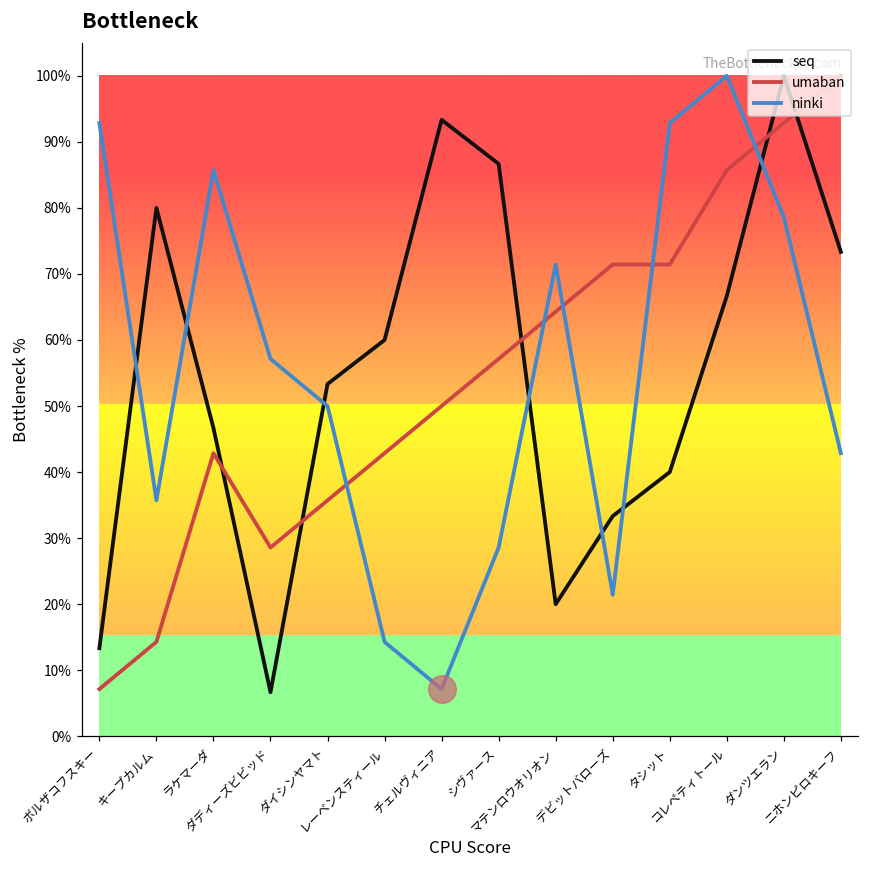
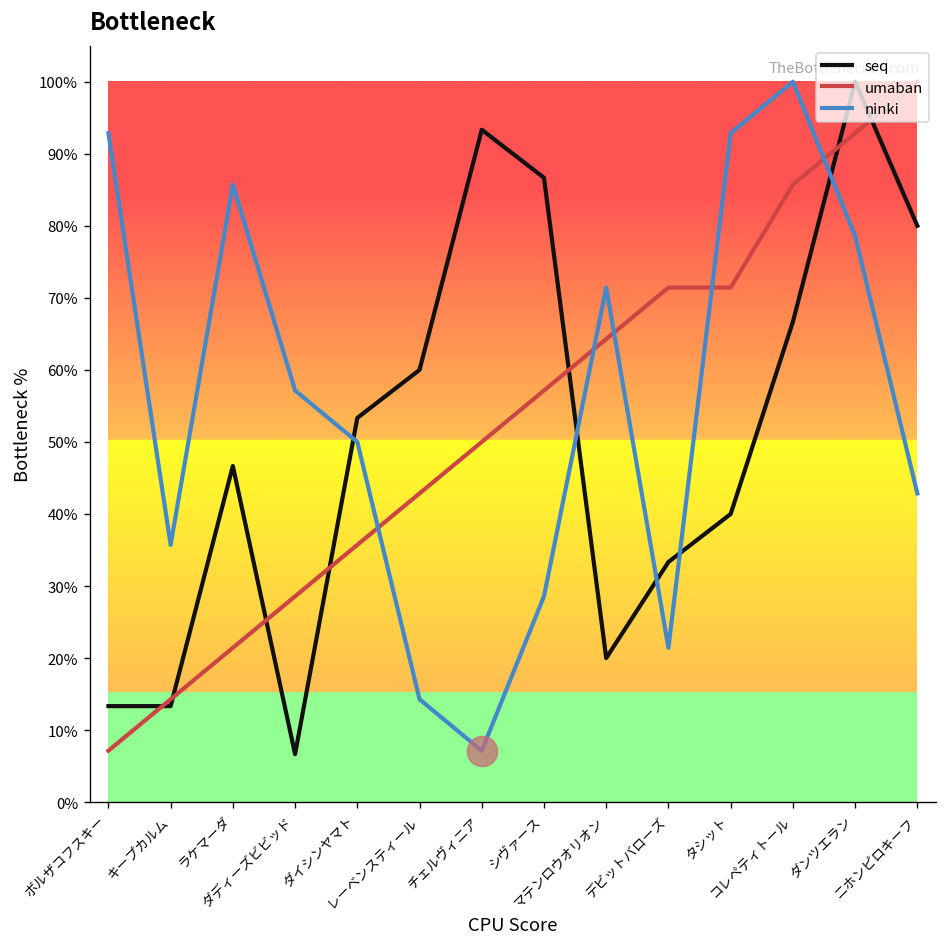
  {
    "seq": {
      "ボルザコフスキー": "13%",
-     "キープカルム": "80%",
+     "キープカルム": "13%",
      "ラケマーダ": "47%",
      "ダディーズビビッド": "7%",
      "ダイシンヤマト": "53%",
      "レーベンスティール": "60%",
      "チェルヴィニア": "93%",
      "シヴァース": "87%",
      "マテンロウオリオン": "20%",
      "デビットバローズ": "33%",
      "タシット": "40%",
      "コレペティトール": "67%",
-     "ニホンピロキーフ": "73%"
+     "ニホンピロキーフ": "80%"
    },
    "umaban": {
      "ボルザコフスキー": "7%",
      "キープカルム": "14%",
-     "ラケマーダ": "43%",
+     "ラケマーダ": "21%",
      "ダディーズビビッド": "29%",
      "ダイシンヤマト": "36%",
      "レーベンスティール": "43%",
      "チェルヴィニア": "50%",
      "シヴァース": "57%",
      "マテンロウオリオン": "64%",
      "デビットバローズ": "71%",
      "タシット": "71%",
      "コレペティトール": "86%",
      "ダンツエラン": "93%"
    },
    "ninki": {
      "ボルザコフスキー": "93%",
      "キープカルム": "36%",
      "ラケマーダ": "86%",
      "ダディーズビビッド": "57%",
      "ダイシンヤマト": "50%",
      "レーベンスティール": "14%",
      "シヴァース": "29%",
      "マテンロウオリオン": "71%",
      "デビットバローズ": "21%",
      "タシット": "93%",
      "コレペティトール": "100%",
      "ダンツエラン": "79%",
      "ニホンピロキーフ": "43%"
    }
  }
